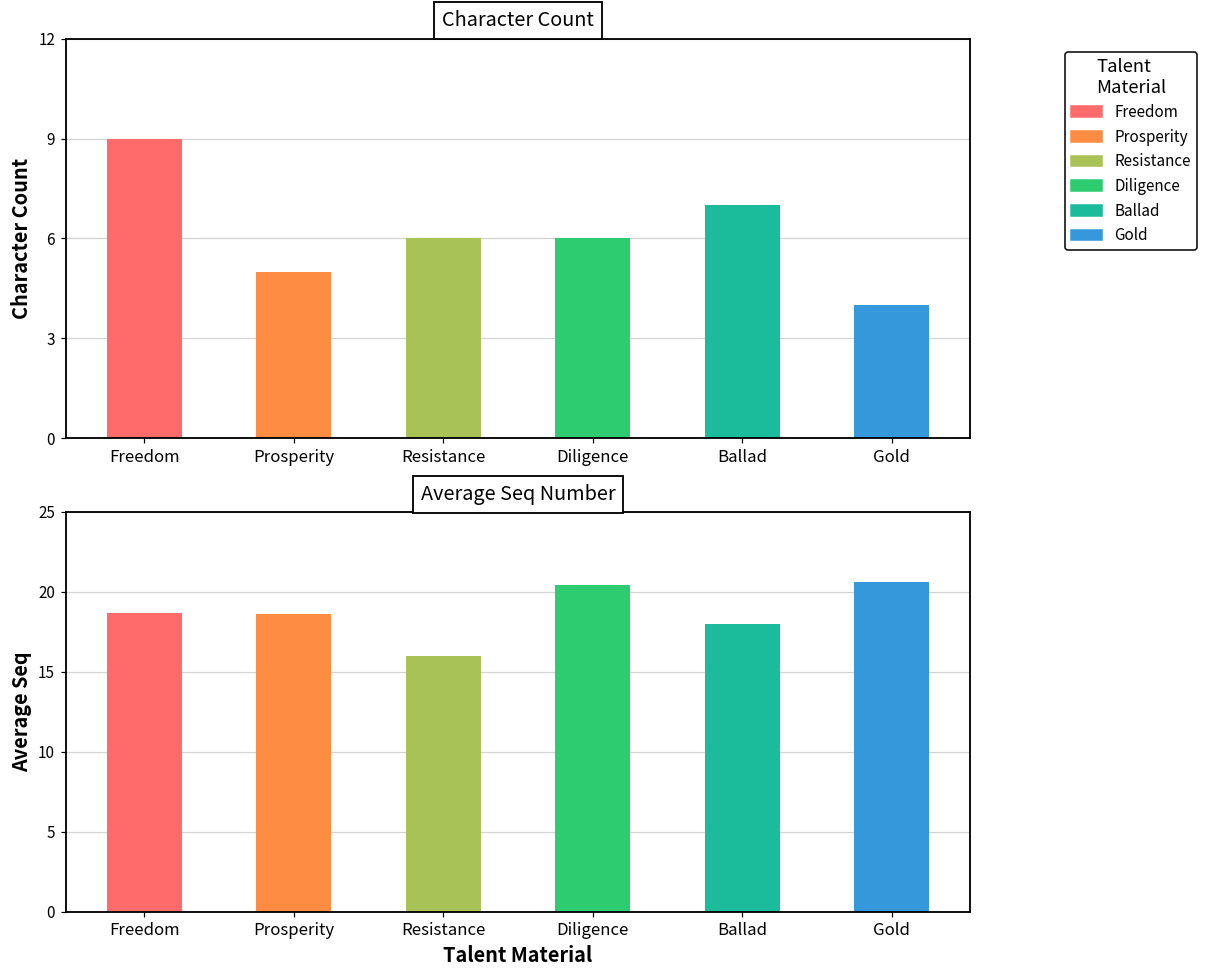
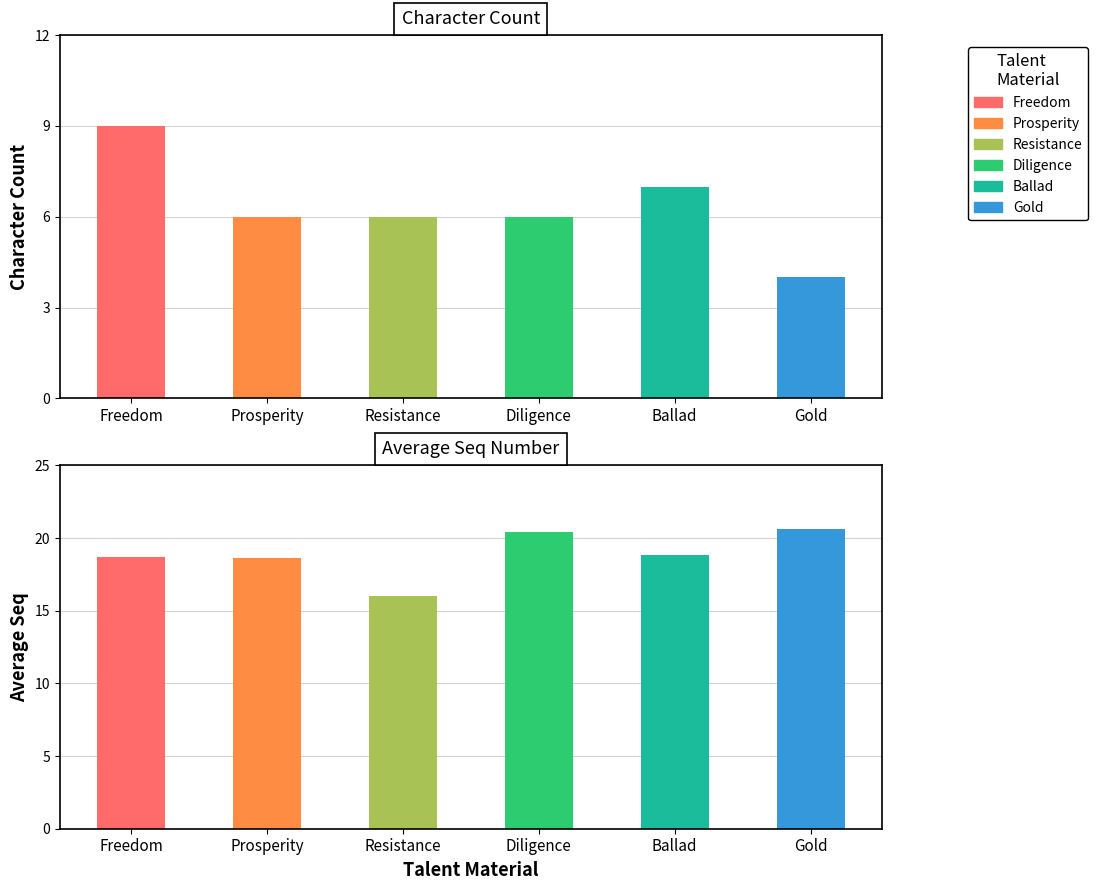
  {
    "Character Count": {
      "Freedom": 9,
-     "Prosperity": 5,
+     "Prosperity": 6,
      "Resistance": 6,
      "Diligence": 6,
      "Ballad": 7,
      "Gold": 4
    },
    "Average Seq Number": {
      "Freedom": 18.7,
      "Prosperity": 18.6,
      "Resistance": 16.0,
      "Diligence": 20.4,
-     "Ballad": 18.0,
+     "Ballad": 18.8,
      "Gold": 20.6
    }
  }
